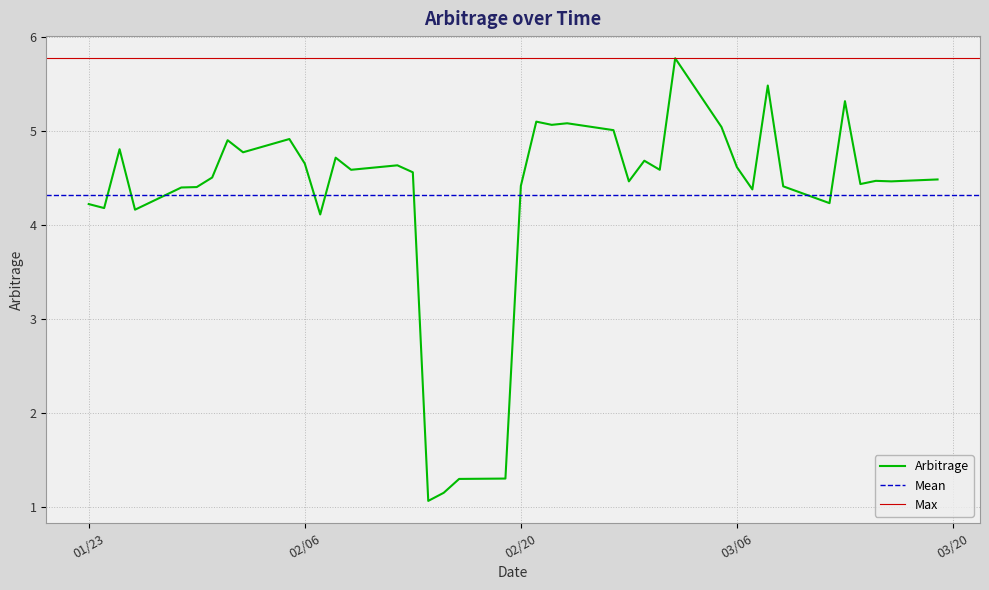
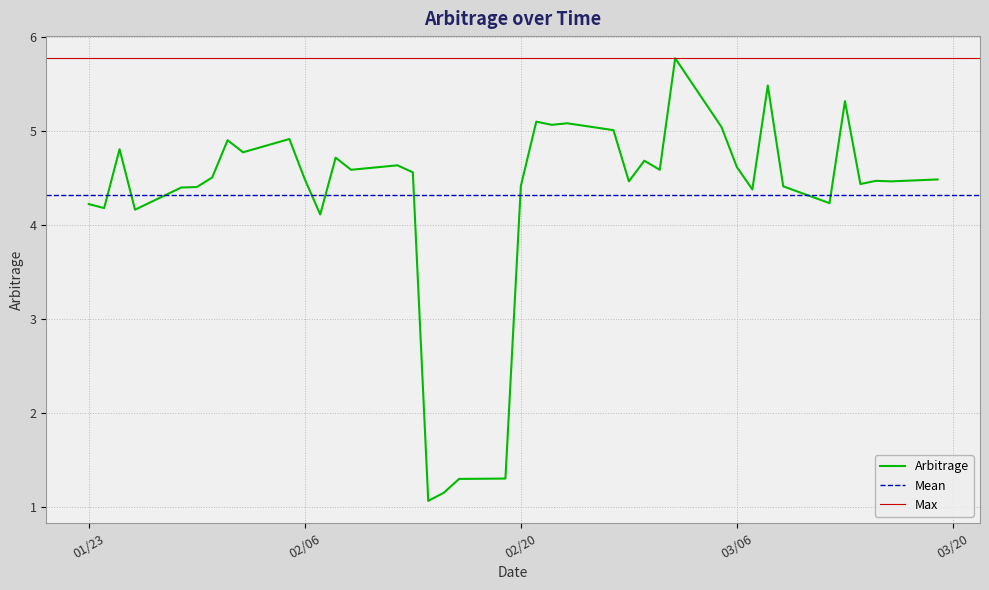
  {
    "01/23": 4.2,
-   "02/06": 4.7,
+   "02/06": 4.5,
    "02/20": 4.4,
    "03/06": 4.6
  }
